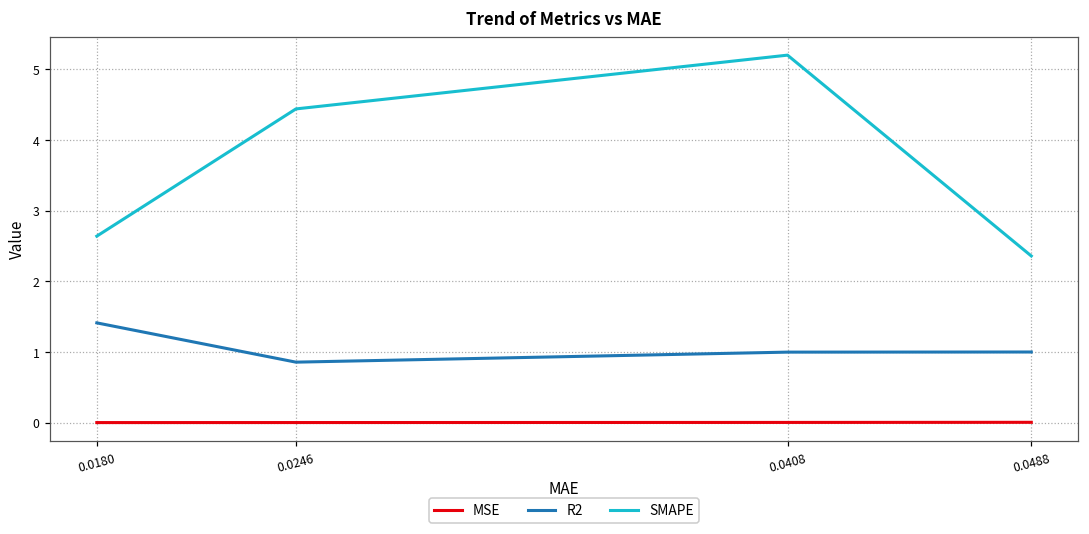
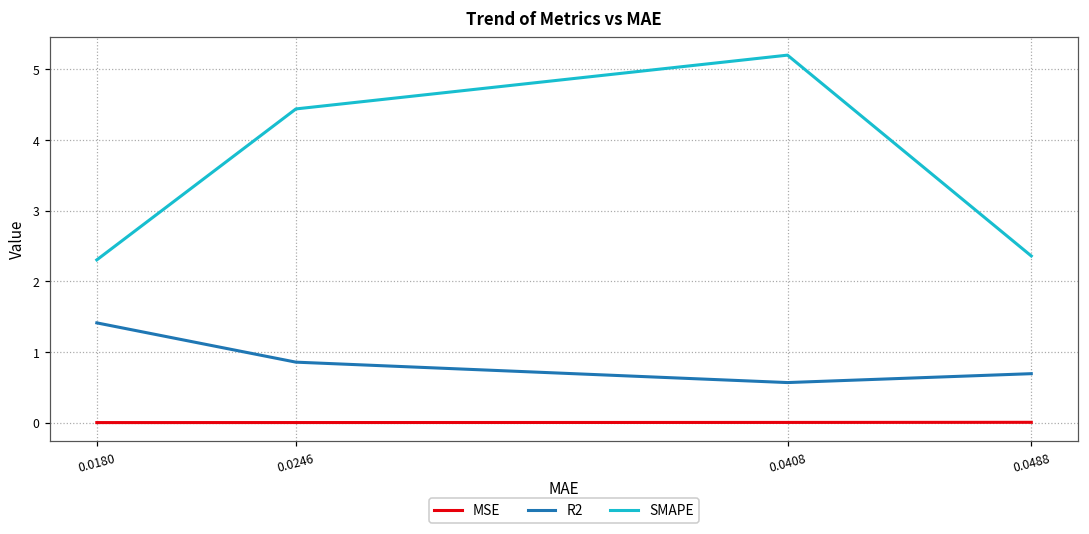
  {
    "MSE": {
      "0.0180": 0.0,
      "0.0246": 0.0,
      "0.0408": 0.0,
      "0.0488": 0.0
    },
    "R2": {
      "0.0180": 1.4,
      "0.0246": 0.9,
-     "0.0408": 1.0,
-     "0.0488": 1.0
+     "0.0408": 0.6,
+     "0.0488": 0.7
    },
    "SMAPE": {
-     "0.0180": 2.6,
+     "0.0180": 2.3,
      "0.0246": 4.4,
      "0.0408": 5.2,
      "0.0488": 2.4
    }
  }
